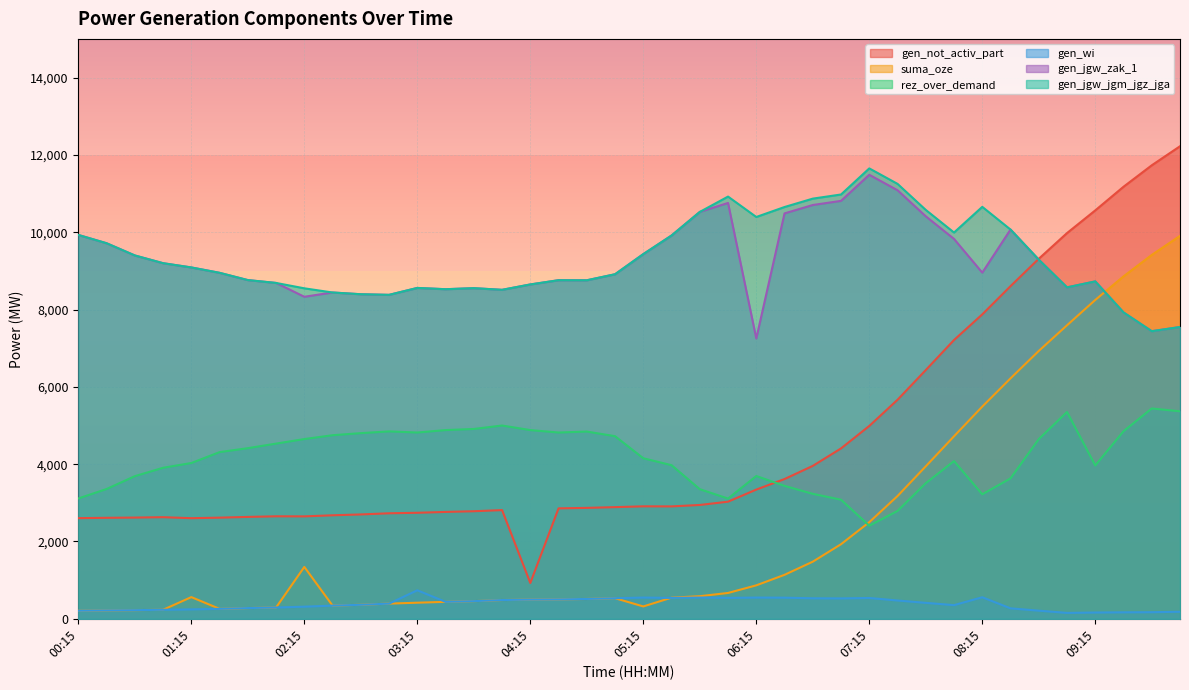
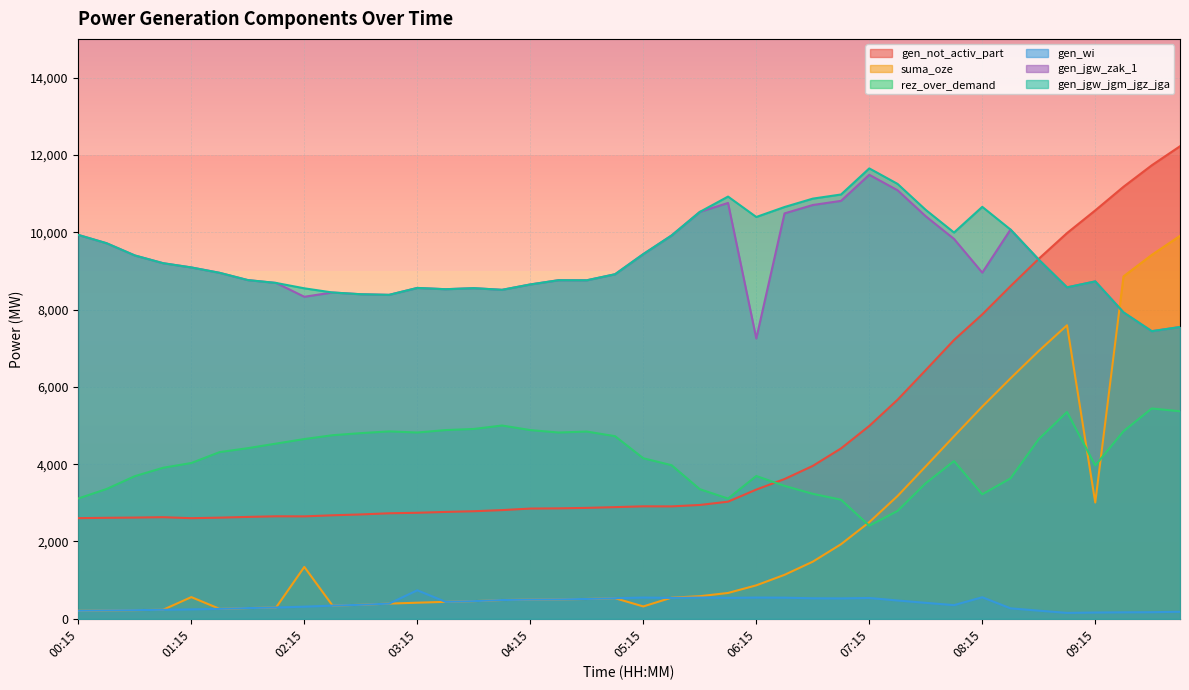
  {
    "gen_not_activ_part": {
      "00:15": "2,600",
      "01:15": "2,600",
      "02:15": "2,600",
      "03:15": "2,700",
-     "04:15": "900",
+     "04:15": "2,900",
      "05:15": "2,900",
      "06:15": "3,300",
      "07:15": "5,000",
      "08:15": "7,900",
      "09:15": "10,600"
    },
    "suma_oze": {
      "01:15": "600",
      "02:15": "1,300",
      "03:15": "400",
      "05:15": "300",
      "06:15": "900",
      "07:15": "2,500",
      "08:15": "5,500",
-     "09:15": "8,200"
+     "09:15": "3,000"
    },
    "gen_wi": {
      "01:15": "200",
      "02:15": "300",
      "03:15": "700",
      "05:15": "500",
      "06:15": "500",
      "07:15": "500",
      "08:15": "600",
      "09:15": "200"
    },
    "gen_jgw_zak_1": {
      "02:15": "8,300",
      "06:15": "7,300",
      "07:15": "11,500",
      "08:15": "9,000"
    }
  }
